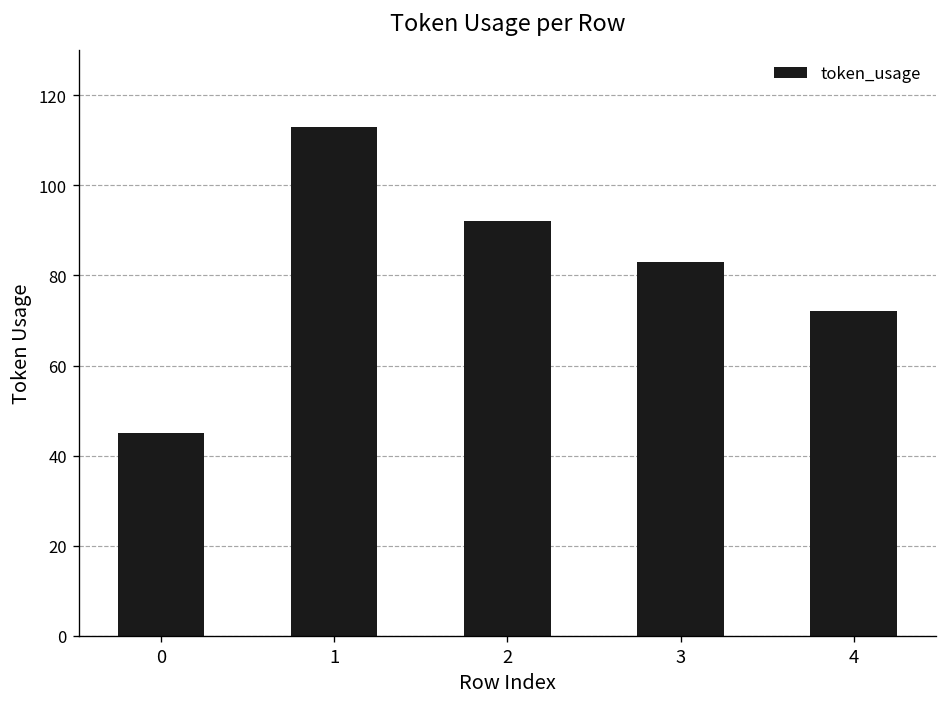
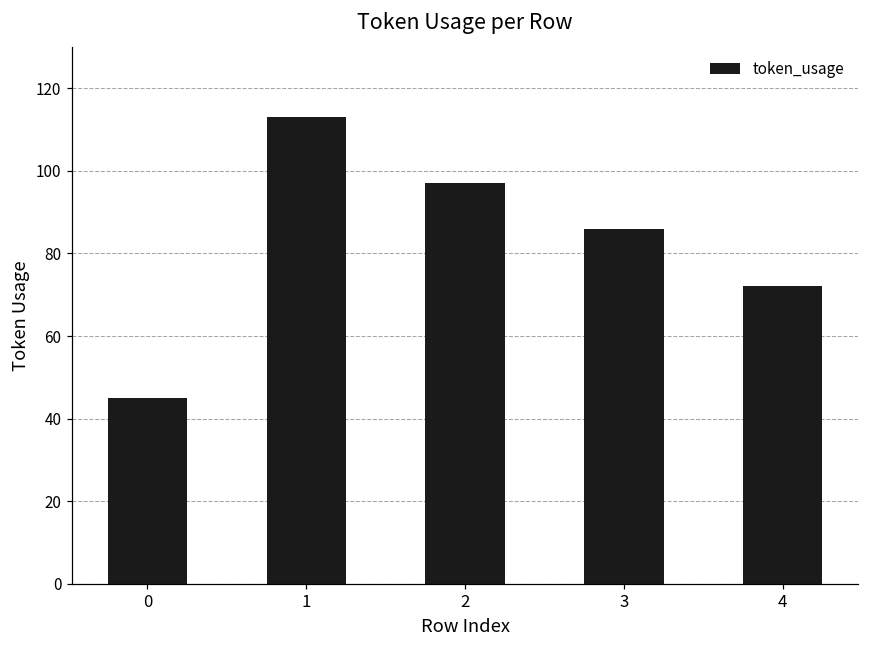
  {
    "0": 45,
    "1": 113,
-   "2": 92,
-   "3": 83,
+   "2": 97,
+   "3": 86,
    "4": 72
  }
